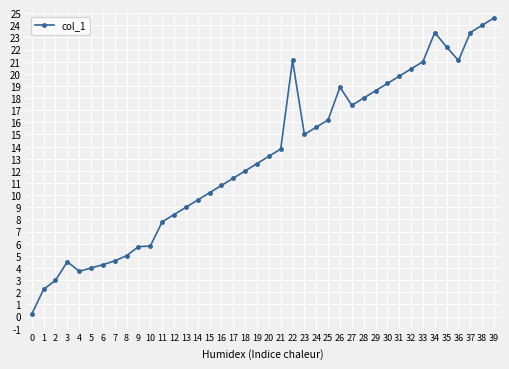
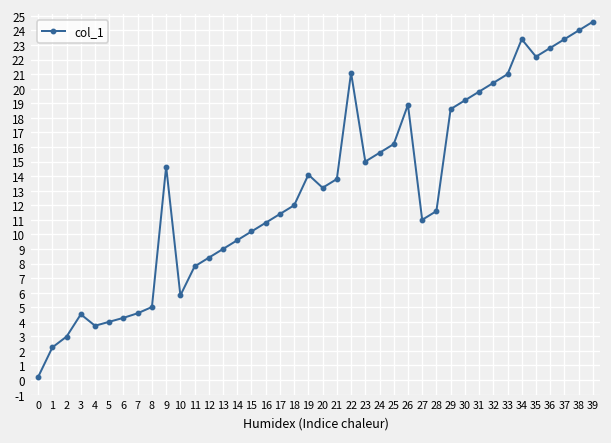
  {
    "0": 0.2,
    "1": 2.2,
    "2": 3.0,
    "3": 4.5,
    "4": 3.7,
    "5": 4.0,
    "6": 4.3,
    "7": 4.6,
    "8": 5.0,
-   "9": 5.8,
+   "9": 14.7,
    "10": 5.8,
    "11": 7.8,
    "12": 8.4,
    "13": 9.0,
    "14": 9.6,
    "15": 10.2,
    "16": 10.8,
    "17": 11.4,
    "18": 12.0,
-   "19": 12.6,
+   "19": 14.1,
    "20": 13.2,
    "21": 13.8,
    "22": 21.1,
    "23": 15.0,
    "24": 15.6,
    "25": 16.2,
    "26": 18.9,
-   "27": 17.4,
-   "28": 18.0,
+   "27": 11.0,
+   "28": 11.6,
    "29": 18.6,
    "30": 19.2,
    "31": 19.8,
    "32": 20.4,
    "33": 21.0,
    "34": 23.4,
    "35": 22.2,
-   "36": 21.1,
+   "36": 22.8,
    "37": 23.4,
    "38": 24.0,
    "39": 24.6
  }
